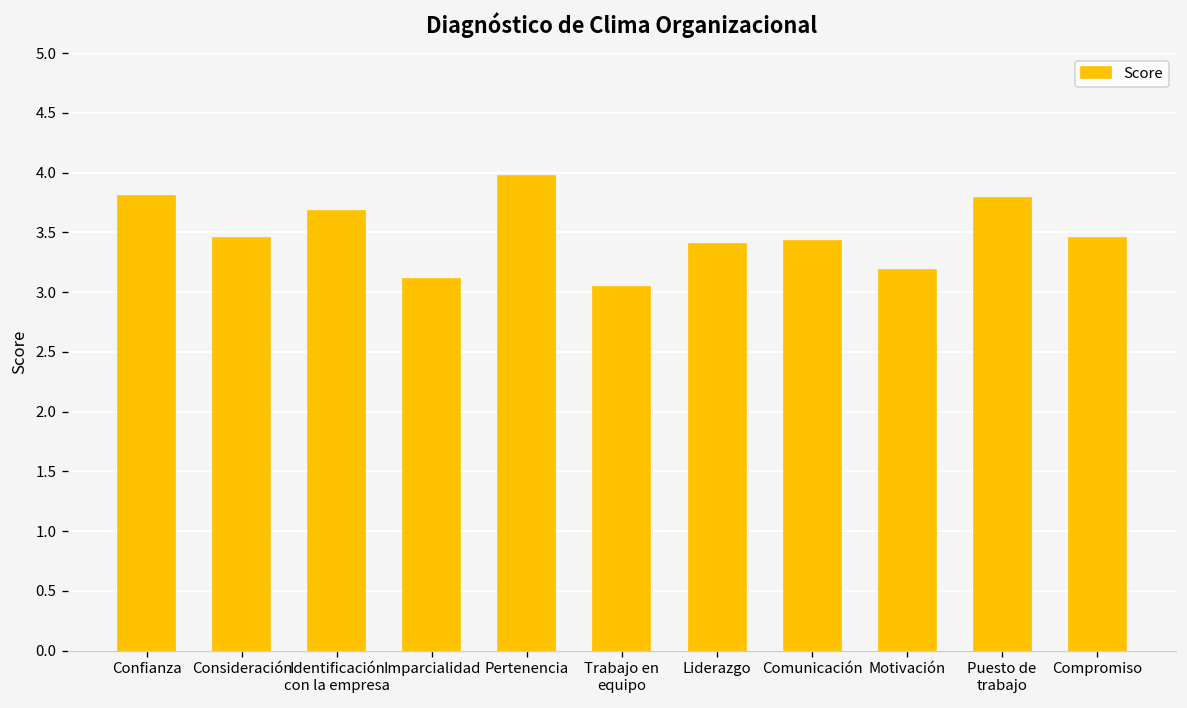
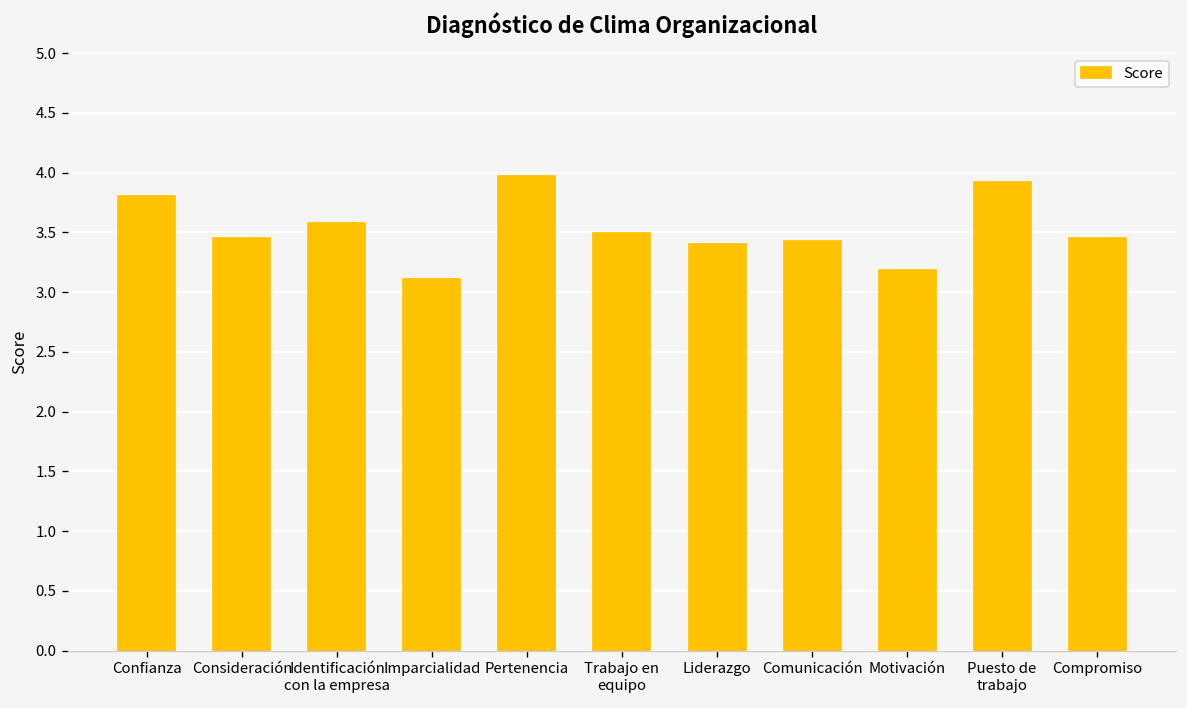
  {
    "Confianza": 3.8,
    "Consideración": 3.5,
-   "Identificación con la empresa": 3.7,
+   "Identificación con la empresa": 3.6,
    "Imparcialidad": 3.1,
    "Pertenencia": 4.0,
-   "Trabajo en equipo": 3.0,
+   "Trabajo en equipo": 3.5,
    "Liderazgo": 3.4,
    "Comunicación": 3.4,
    "Motivación": 3.2,
-   "Puesto de trabajo": 3.8,
+   "Puesto de trabajo": 3.9,
    "Compromiso": 3.5
  }
